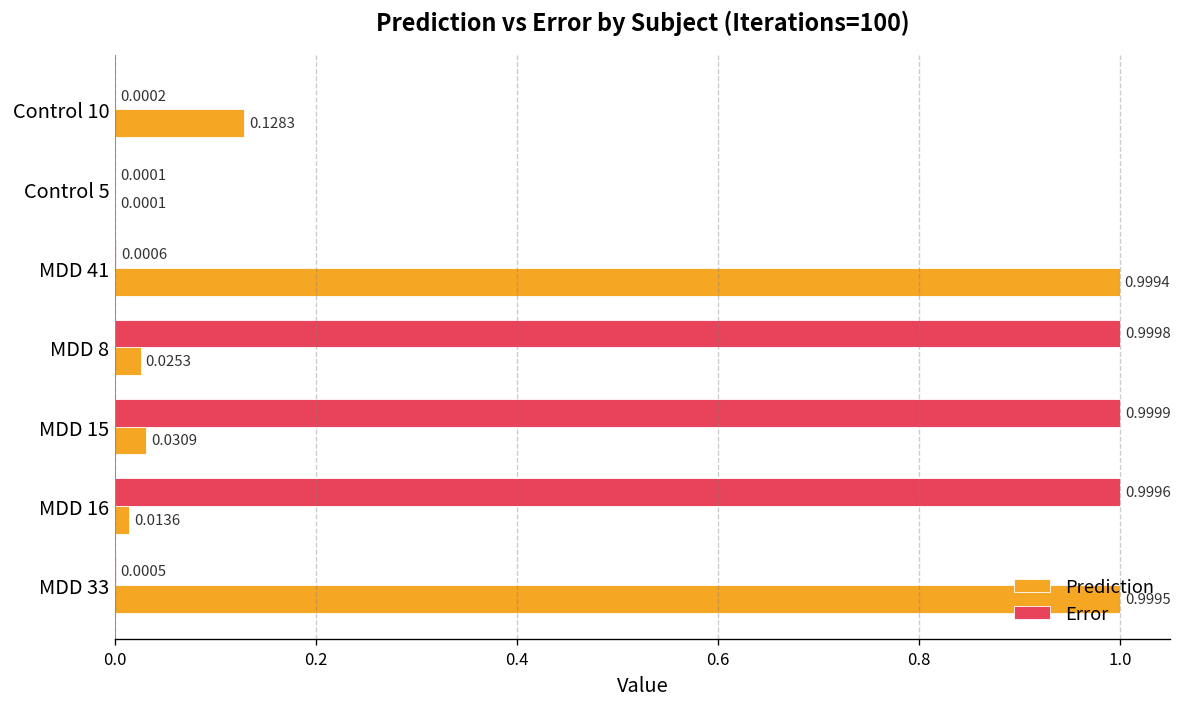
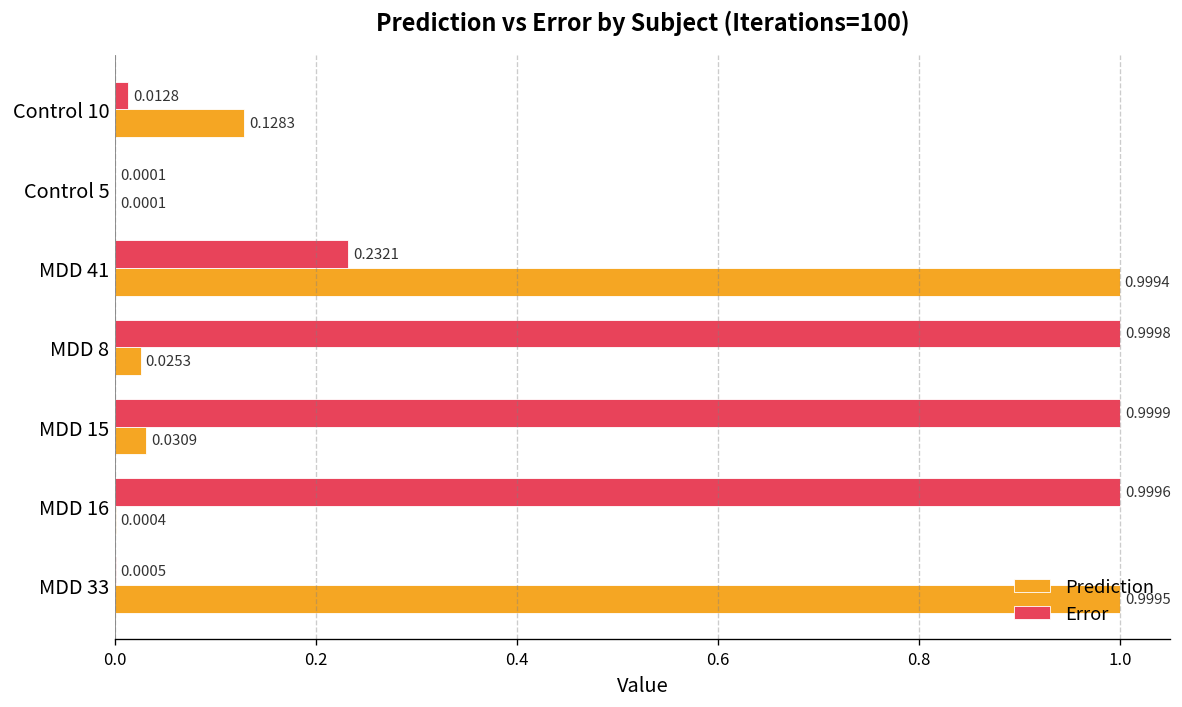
  {
    "Prediction": {
      "Control 10": 0.1283,
      "Control 5": 0.0001,
      "MDD 41": 0.9994,
      "MDD 8": 0.0253,
      "MDD 15": 0.0309,
-     "MDD 16": 0.0136,
+     "MDD 16": 0.0004,
      "MDD 33": 0.9995
    },
    "Error": {
-     "Control 10": 0.0002,
+     "Control 10": 0.0128,
      "Control 5": 0.0001,
-     "MDD 41": 0.0006,
+     "MDD 41": 0.2321,
      "MDD 8": 0.9998,
      "MDD 15": 0.9999,
      "MDD 16": 0.9996,
      "MDD 33": 0.0005
    }
  }
